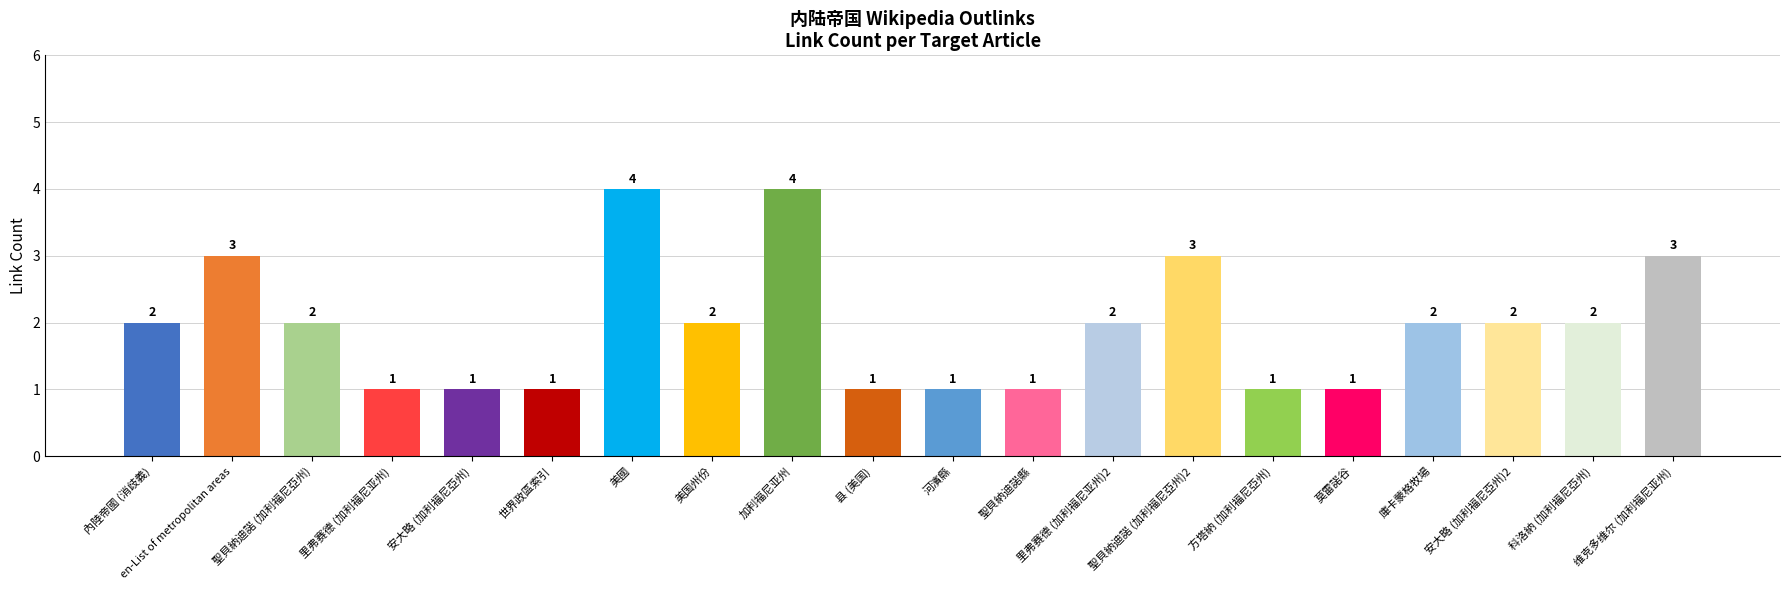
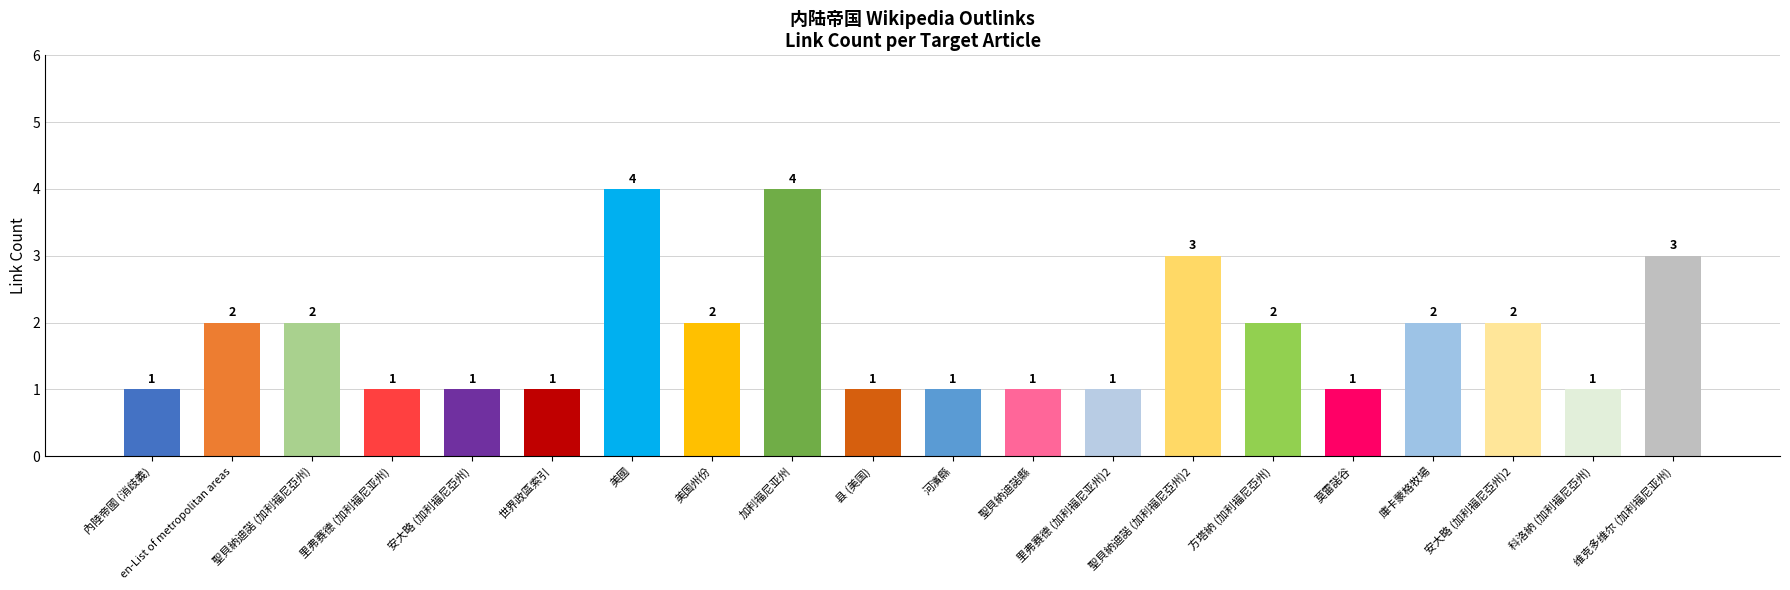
  {
-   "內陸帝國 (消歧義)": 2,
-   "en-List of metropolitan areas": 3,
+   "內陸帝國 (消歧義)": 1,
+   "en-List of metropolitan areas": 2,
    "聖貝納迪諾 (加利福尼亞州)": 2,
    "里弗赛德 (加利福尼亚州)": 1,
    "安大略 (加利福尼亞州)": 1,
    "世界政區索引": 1,
    "美國": 4,
    "美国州份": 2,
    "加利福尼亚州": 4,
    "县 (美国)": 1,
    "河濱縣": 1,
    "聖貝納迪諾縣": 1,
-   "里弗赛德 (加利福尼亚州)2": 2,
+   "里弗赛德 (加利福尼亚州)2": 1,
    "聖貝納迪諾 (加利福尼亞州)2": 3,
-   "方塔納 (加利福尼亞州)": 1,
+   "方塔納 (加利福尼亞州)": 2,
    "莫雷諾谷": 1,
    "庫卡蒙格牧場": 2,
    "安大略 (加利福尼亞州)2": 2,
-   "科洛納 (加利福尼亞州)": 2,
+   "科洛納 (加利福尼亞州)": 1,
    "维克多维尔 (加利福尼亚州)": 3
  }
